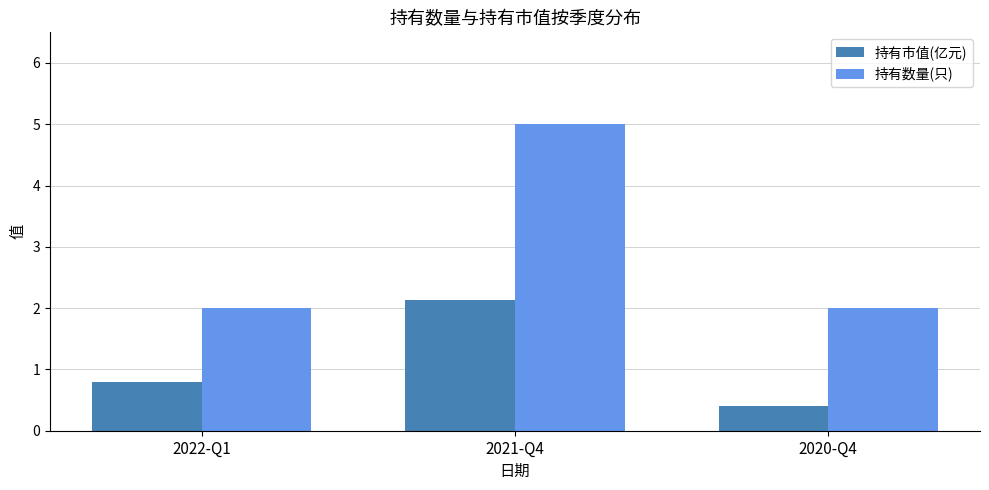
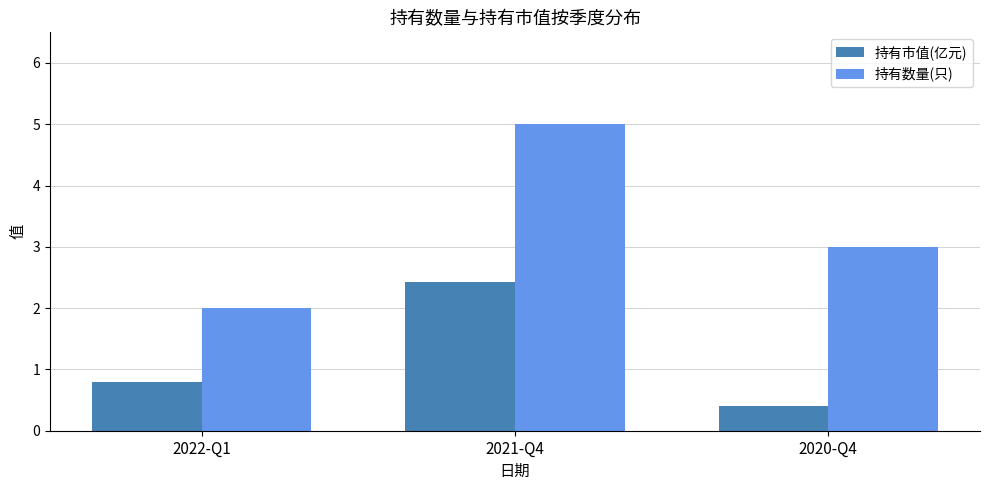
  {
    "持有市值(亿元)": {
      "2022-Q1": 0.8,
-     "2021-Q4": 2.1,
+     "2021-Q4": 2.4,
      "2020-Q4": 0.4
    },
    "持有数量(只)": {
      "2022-Q1": 2,
      "2021-Q4": 5,
-     "2020-Q4": 2
+     "2020-Q4": 3
    }
  }
